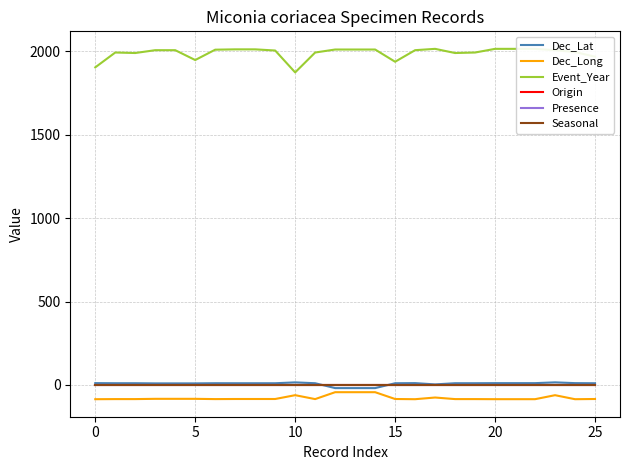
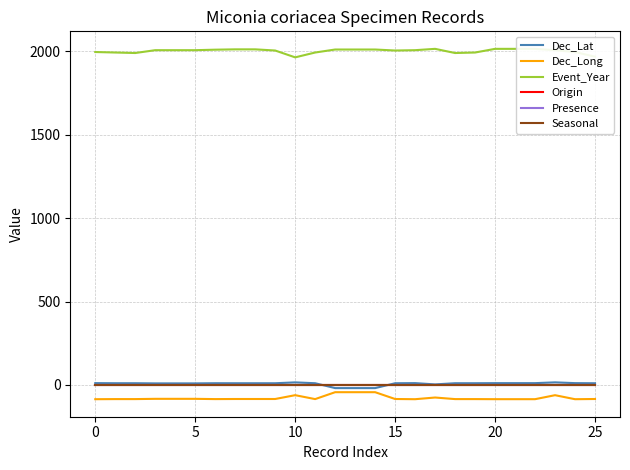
  {
    "Dec_Long": {
      "0": -90,
      "5": -80,
      "10": -60,
      "15": -80,
      "20": -90,
      "25": -80
    },
    "Event_Year": {
-     "0": 1900,
-     "5": 1950,
-     "10": 1870,
-     "15": 1940,
+     "0": 2000,
+     "5": 2010,
+     "10": 1960,
+     "15": 2010,
      "20": 2020
    }
  }
